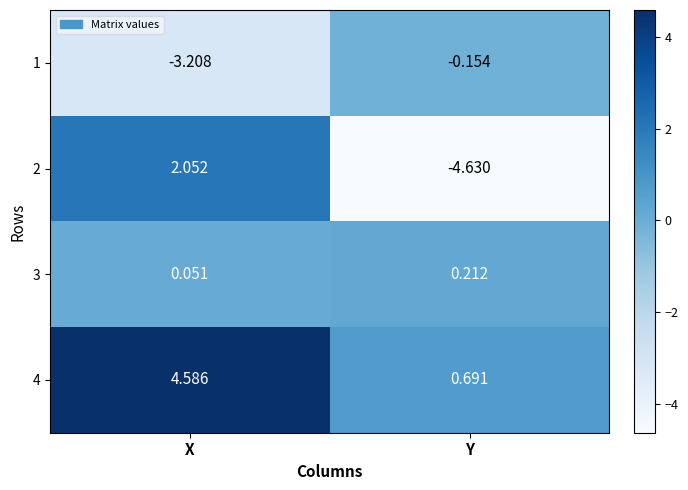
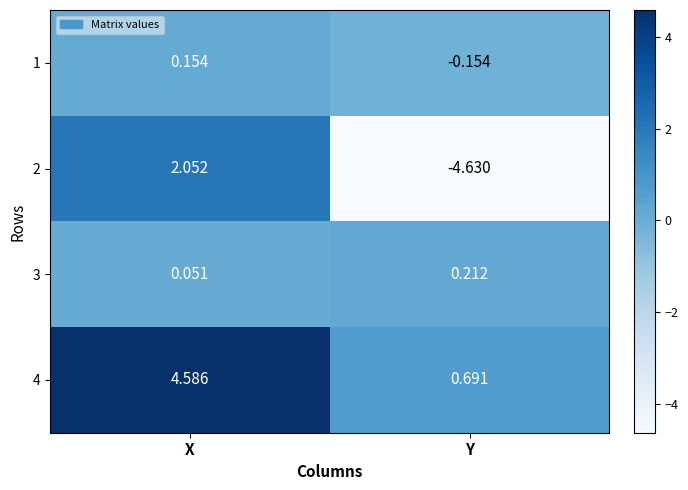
  {
    "1": {
-     "X": -3.208,
+     "X": 0.154,
      "Y": -0.154
    },
    "2": {
      "X": 2.052,
      "Y": -4.630
    },
    "3": {
      "X": 0.051,
      "Y": 0.212
    },
    "4": {
      "X": 4.586,
      "Y": 0.691
    }
  }
